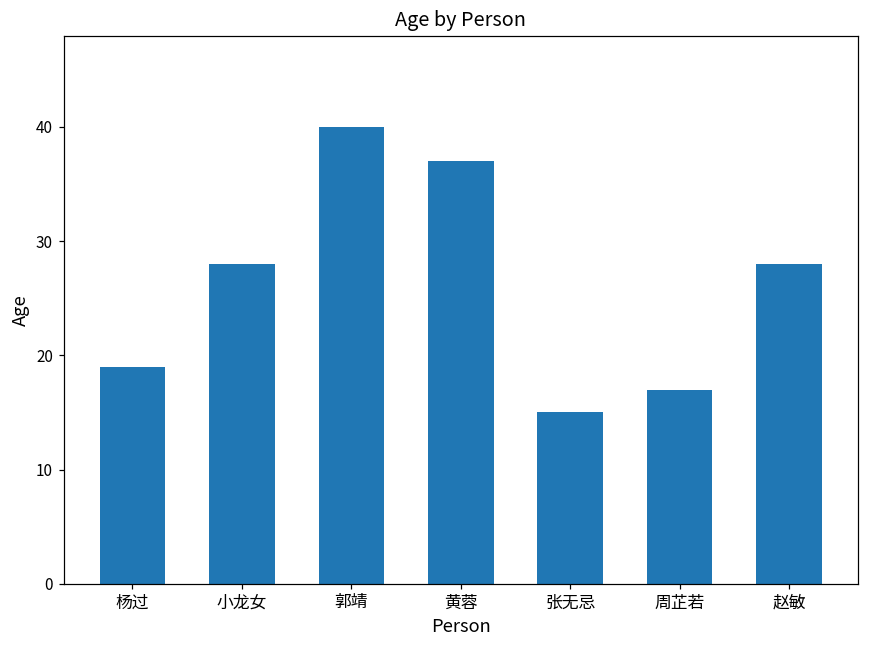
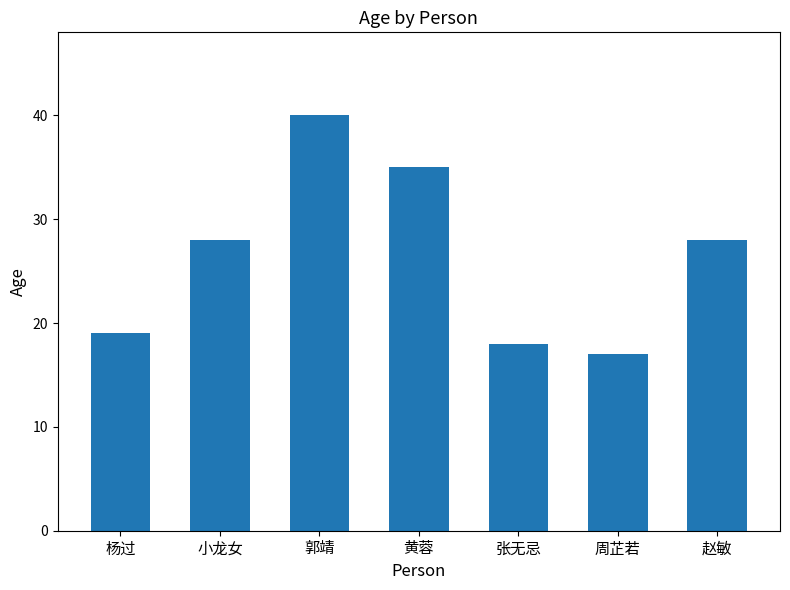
  {
    "杨过": 19,
    "小龙女": 28,
    "郭靖": 40,
-   "黄蓉": 37,
-   "张无忌": 15,
+   "黄蓉": 35,
+   "张无忌": 18,
    "周芷若": 17,
    "赵敏": 28
  }
